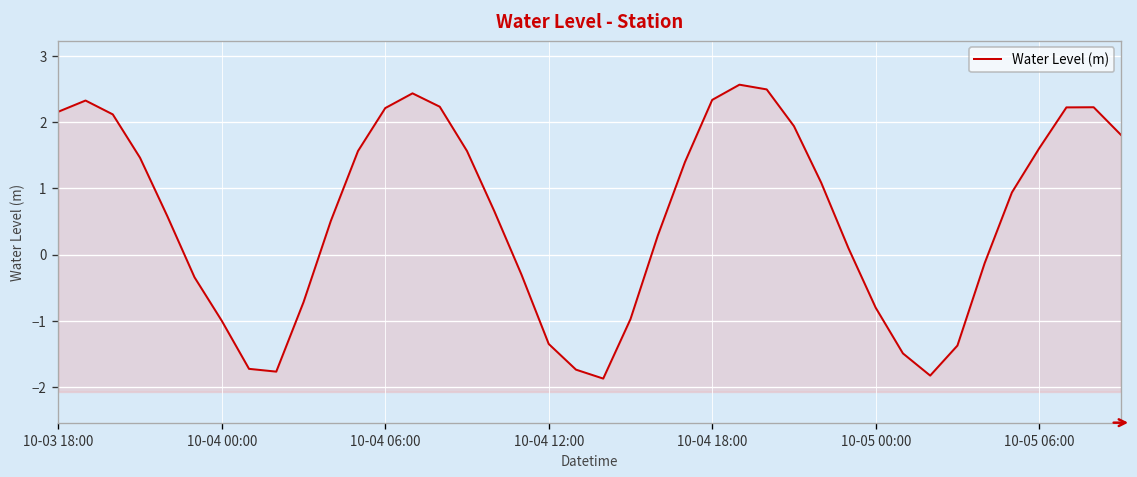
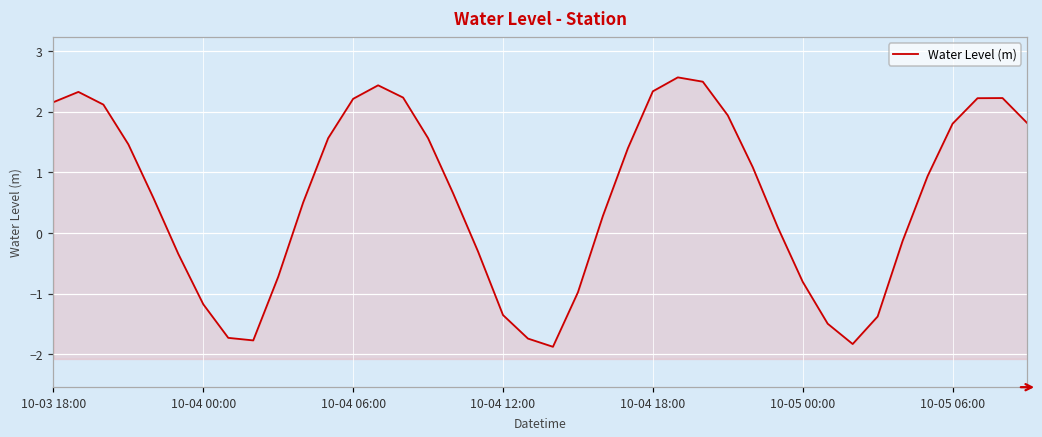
  {
    "10-03 18:00": 2.2,
-   "10-04 00:00": -1.0,
+   "10-04 00:00": -1.2,
    "10-04 06:00": 2.2,
    "10-04 12:00": -1.4,
    "10-04 18:00": 2.3,
    "10-05 00:00": -0.8,
-   "10-05 06:00": 1.6
+   "10-05 06:00": 1.8
  }
